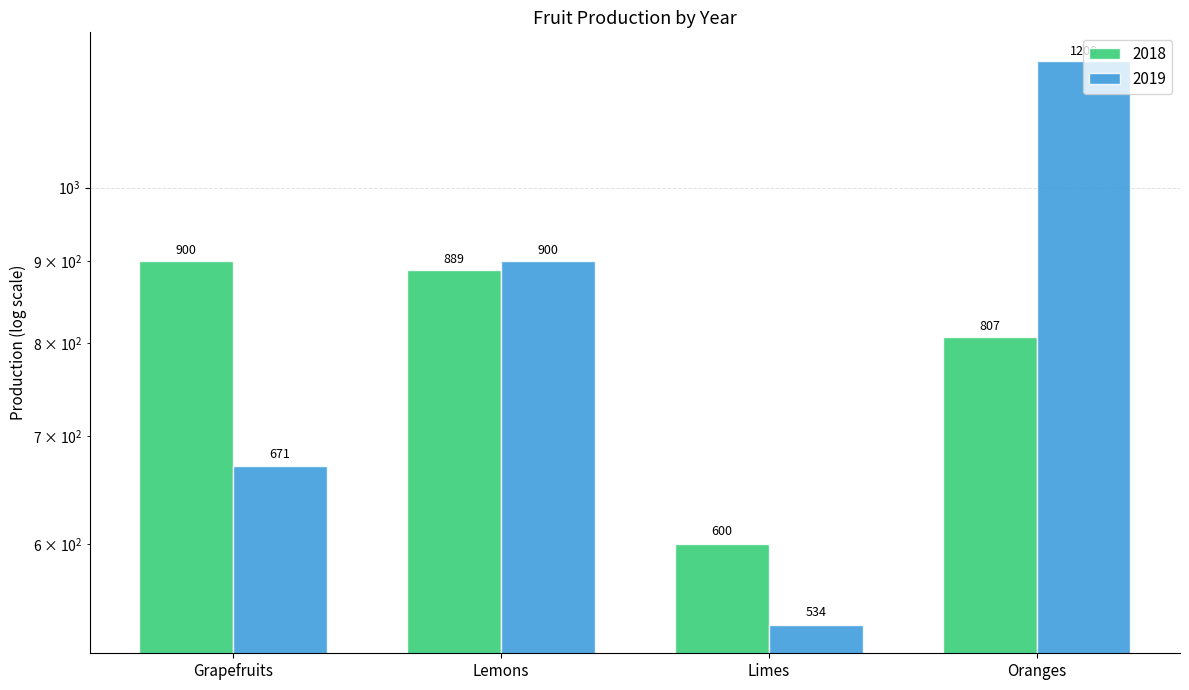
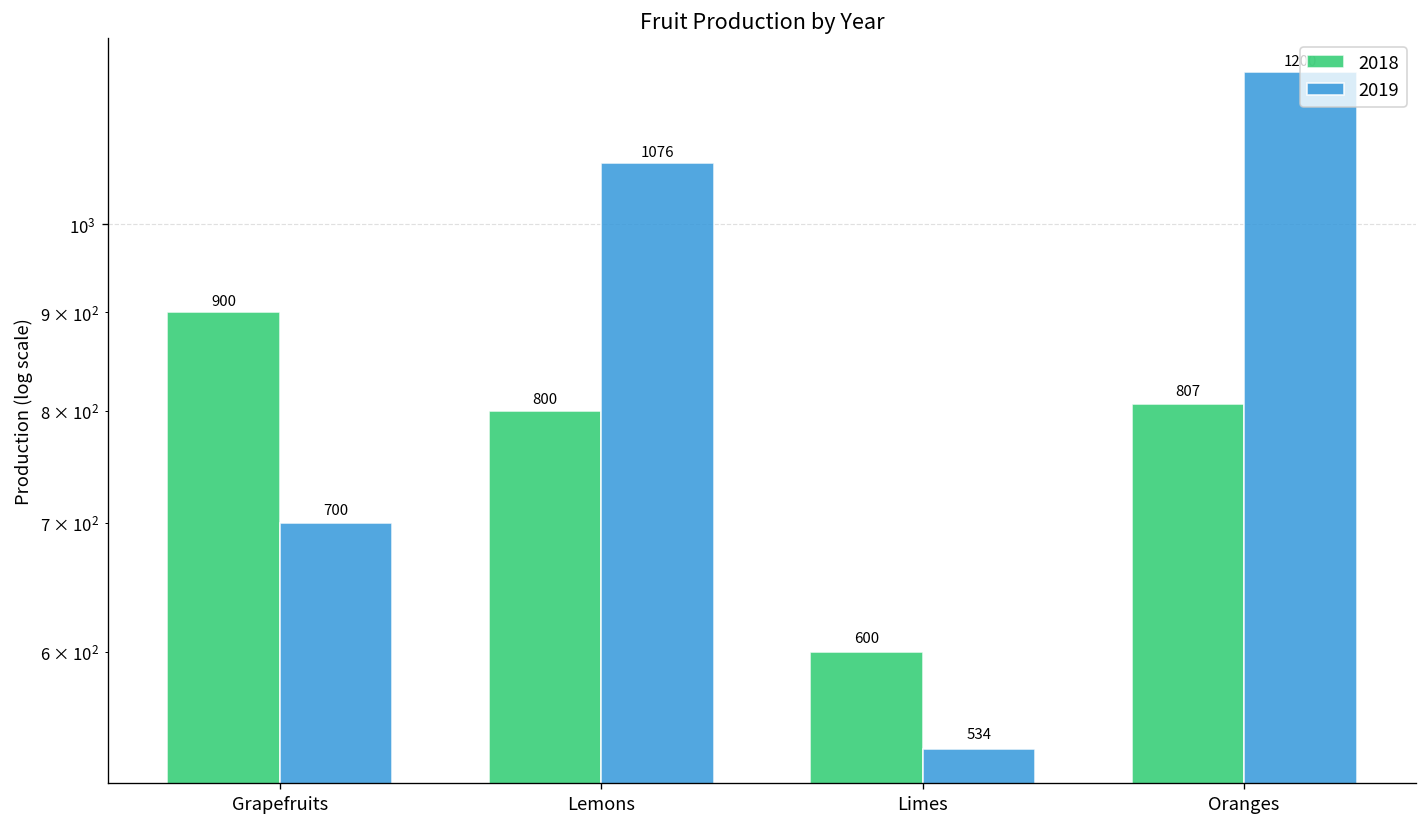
  {
    "2018": {
      "Grapefruits": 900,
-     "Lemons": 889,
+     "Lemons": 800,
      "Limes": 600,
      "Oranges": 807
    },
    "2019": {
-     "Grapefruits": 671,
-     "Lemons": 900,
+     "Grapefruits": 700,
+     "Lemons": 1076,
      "Limes": 534
    }
  }
